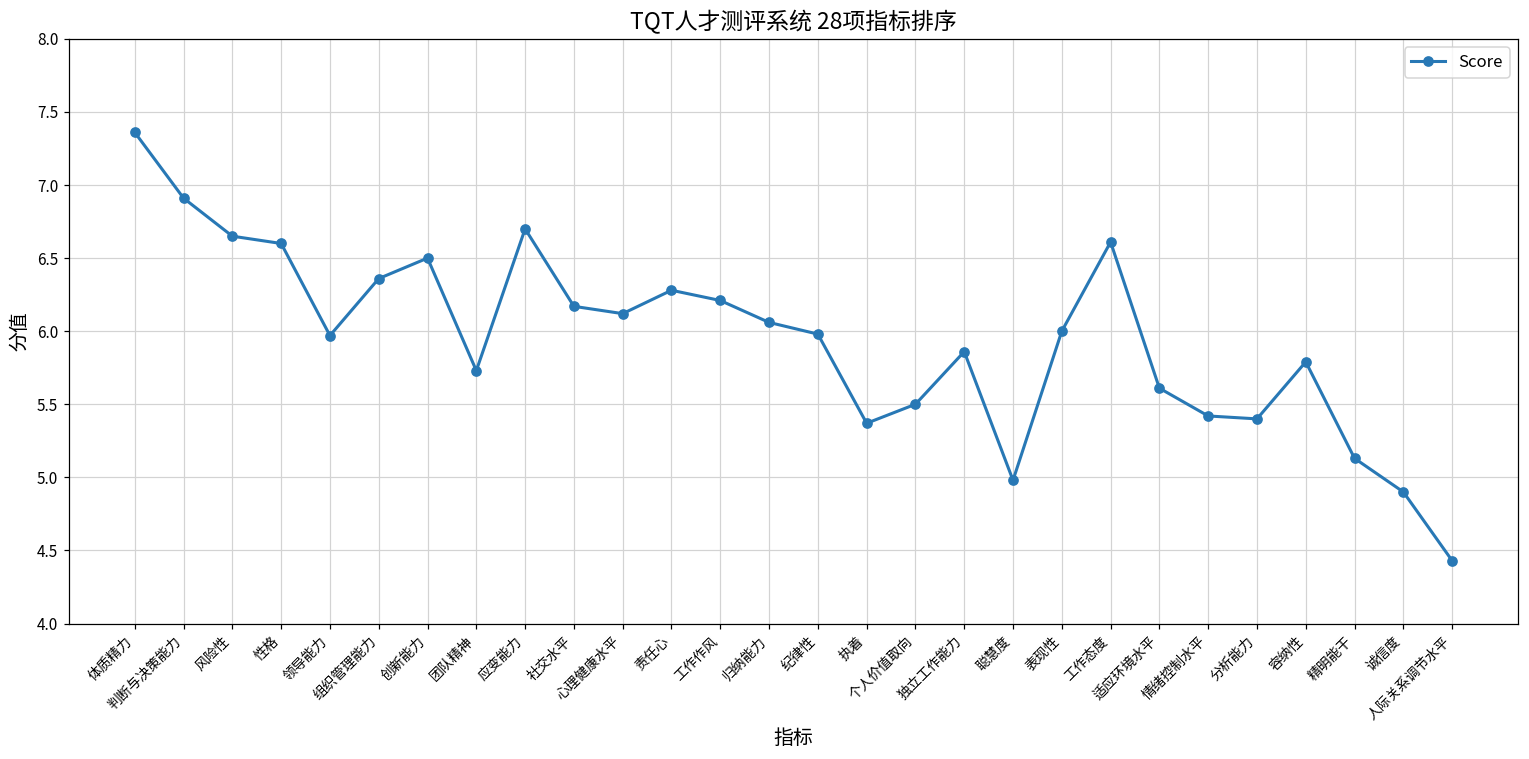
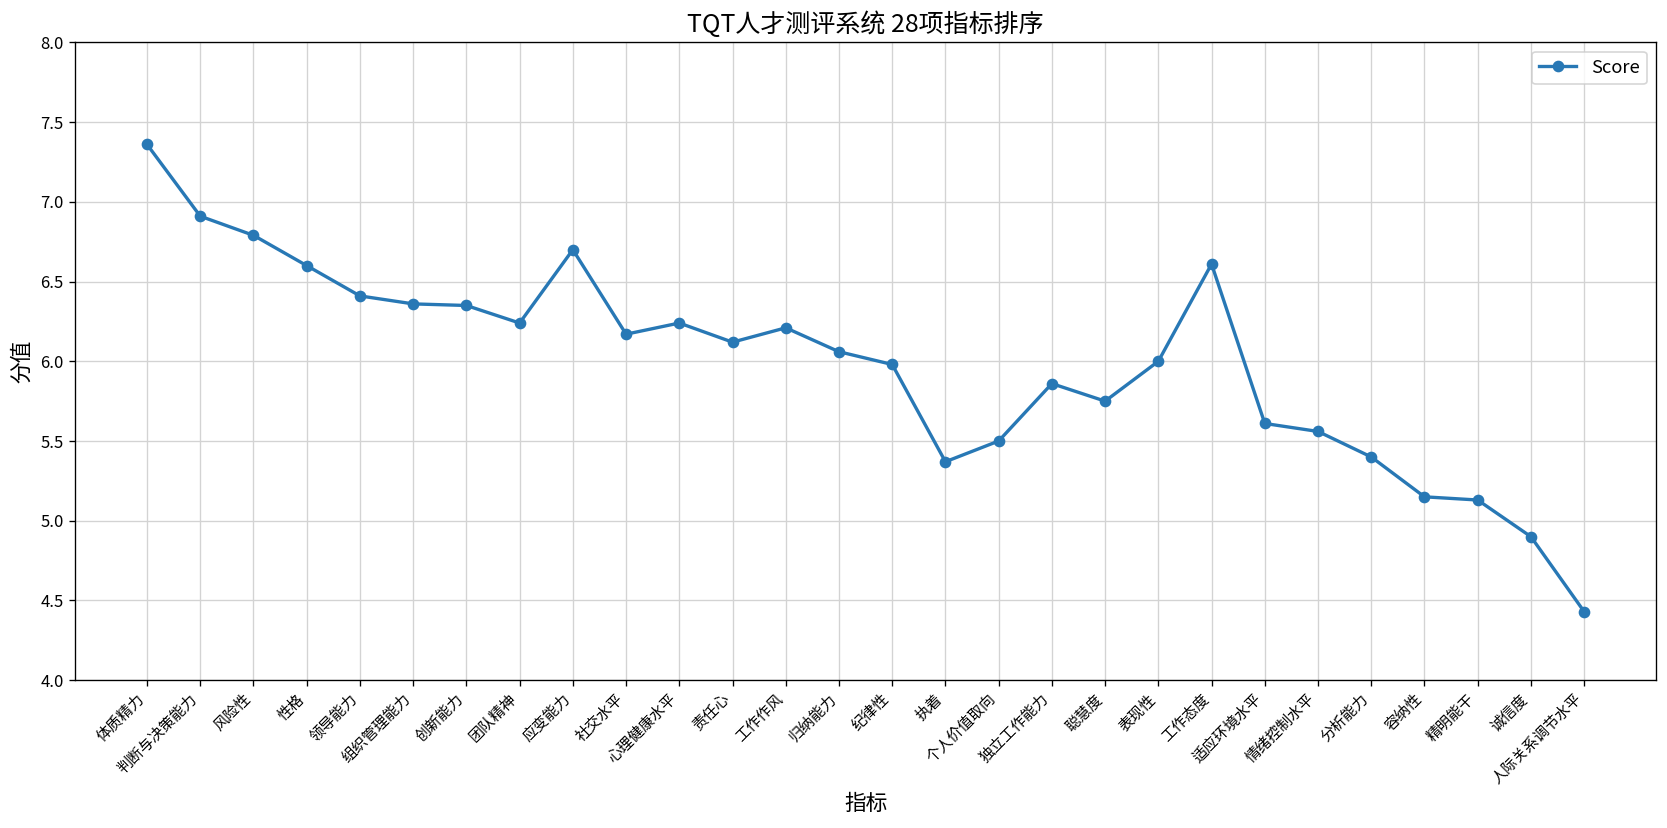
  {
    "体质精力": 7.36,
    "判断与决策能力": 6.91,
-   "风险性": 6.65,
+   "风险性": 6.79,
    "性格": 6.60,
-   "领导能力": 5.97,
+   "领导能力": 6.41,
    "组织管理能力": 6.36,
-   "创新能力": 6.50,
-   "团队精神": 5.73,
+   "创新能力": 6.35,
+   "团队精神": 6.24,
    "应变能力": 6.70,
    "社交水平": 6.17,
-   "心理健康水平": 6.12,
-   "责任心": 6.28,
+   "心理健康水平": 6.24,
+   "责任心": 6.12,
    "工作作风": 6.21,
    "归纳能力": 6.06,
    "纪律性": 5.98,
    "执着": 5.37,
    "个人价值取向": 5.50,
    "独立工作能力": 5.86,
-   "聪慧度": 4.98,
+   "聪慧度": 5.75,
    "表现性": 6.00,
    "工作态度": 6.61,
    "适应环境水平": 5.61,
-   "情绪控制水平": 5.42,
+   "情绪控制水平": 5.56,
    "分析能力": 5.40,
-   "容纳性": 5.79,
+   "容纳性": 5.15,
    "精明能干": 5.13,
    "诚信度": 4.90,
    "人际关系调节水平": 4.43
  }
